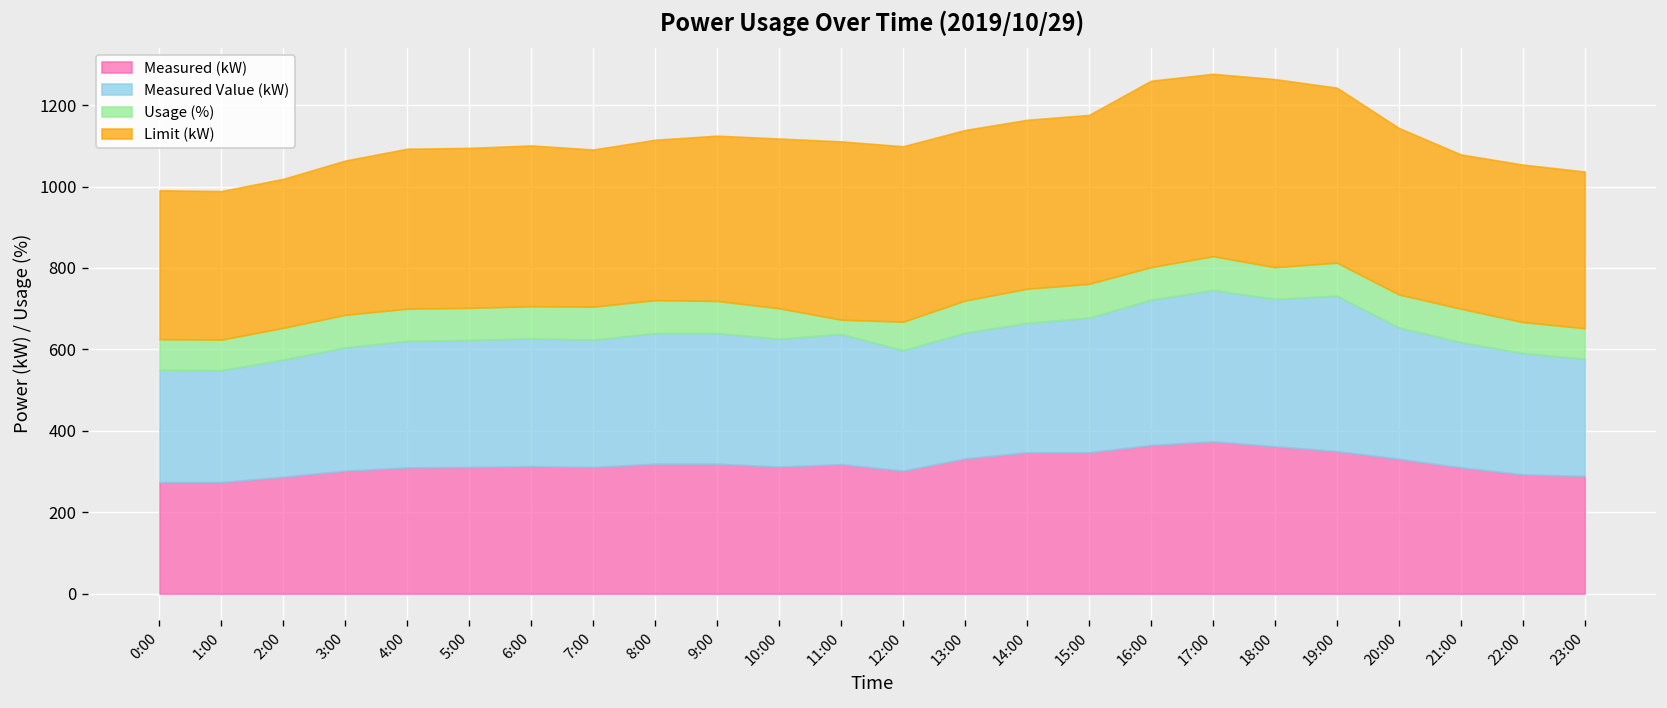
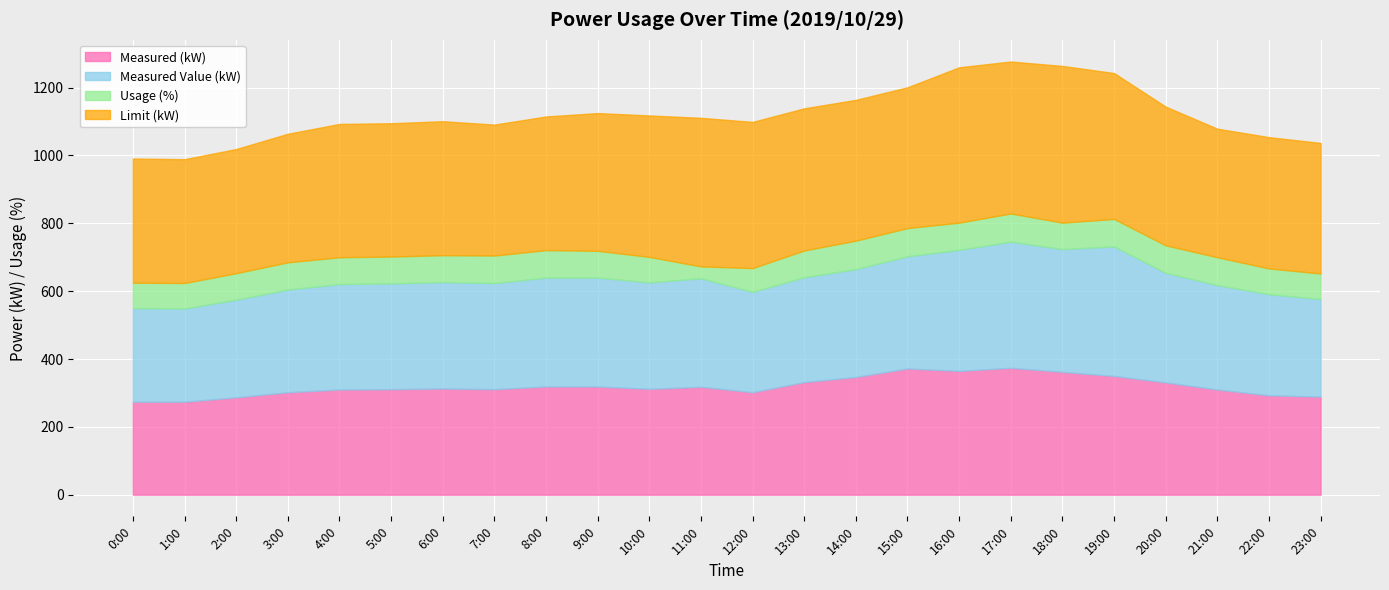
  {
    "Measured (kW)": {
      "0:00": 270,
      "1:00": 270,
      "2:00": 290,
      "3:00": 300,
      "4:00": 310,
      "5:00": 310,
      "6:00": 310,
      "7:00": 310,
      "8:00": 320,
      "9:00": 320,
      "10:00": 310,
      "11:00": 320,
      "12:00": 300,
      "13:00": 330,
      "14:00": 350,
-     "15:00": 350,
+     "15:00": 370,
      "16:00": 370,
      "17:00": 370,
      "18:00": 360,
      "19:00": 350,
      "20:00": 330,
      "21:00": 310,
      "22:00": 290,
      "23:00": 290
    },
    "Measured Value (kW)": {
      "0:00": 280,
      "1:00": 280,
      "2:00": 290,
      "3:00": 300,
      "4:00": 310,
      "5:00": 310,
      "6:00": 310,
      "7:00": 310,
      "8:00": 320,
      "9:00": 320,
      "10:00": 310,
      "11:00": 320,
      "12:00": 300,
      "13:00": 310,
      "14:00": 320,
      "15:00": 330,
      "16:00": 360,
      "17:00": 370,
      "18:00": 360,
      "19:00": 380,
      "20:00": 320,
      "21:00": 310,
      "22:00": 300,
      "23:00": 290
    },
    "Usage (%)": {
      "0:00": 80,
      "1:00": 80,
      "2:00": 80,
      "3:00": 80,
      "4:00": 80,
      "5:00": 80,
      "6:00": 80,
      "7:00": 80,
      "8:00": 80,
      "9:00": 80,
      "10:00": 80,
      "11:00": 40,
      "12:00": 70,
      "13:00": 80,
      "14:00": 80,
      "15:00": 80,
      "16:00": 80,
      "17:00": 80,
      "18:00": 80,
      "19:00": 80,
      "20:00": 80,
      "21:00": 80,
      "22:00": 80,
      "23:00": 80
    },
    "Limit (kW)": {
      "0:00": 370,
      "1:00": 370,
      "2:00": 370,
      "3:00": 380,
      "4:00": 390,
      "5:00": 390,
      "6:00": 400,
      "7:00": 390,
      "8:00": 390,
      "9:00": 410,
      "10:00": 420,
      "11:00": 440,
      "12:00": 430,
      "13:00": 420,
      "14:00": 420,
      "15:00": 420,
      "16:00": 460,
      "17:00": 450,
      "18:00": 460,
      "19:00": 430,
      "20:00": 410,
      "21:00": 380,
      "22:00": 390,
      "23:00": 390
    }
  }
